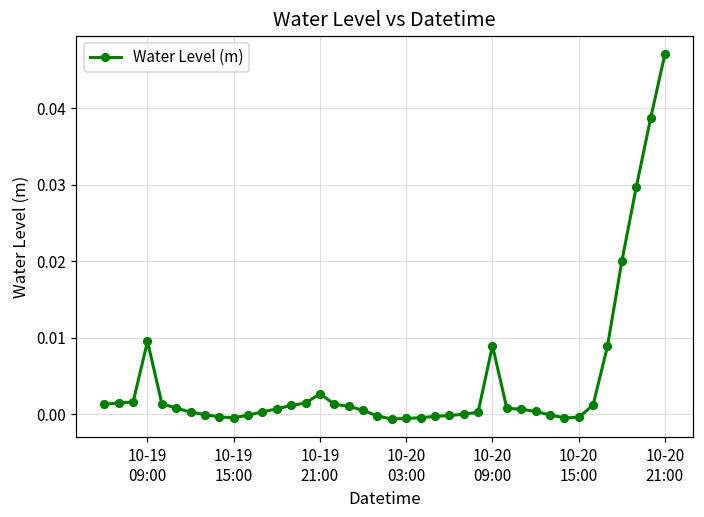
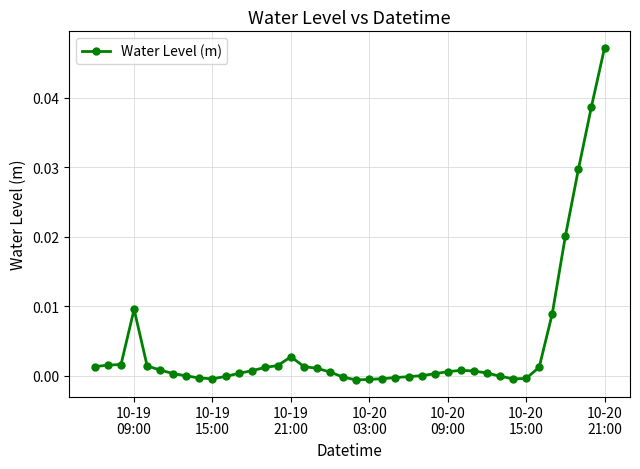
  {
    "10-19 09:00": 0.010,
    "10-19 15:00": 0.000,
    "10-19 21:00": 0.003,
    "10-20 03:00": -0.001,
-   "10-20 09:00": 0.009,
+   "10-20 09:00": 0.001,
    "10-20 15:00": 0.000,
    "10-20 21:00": 0.047
  }
